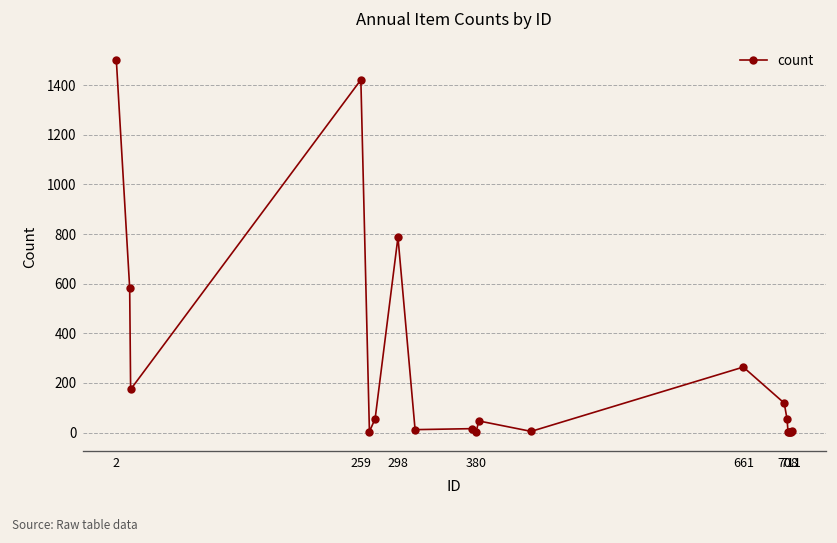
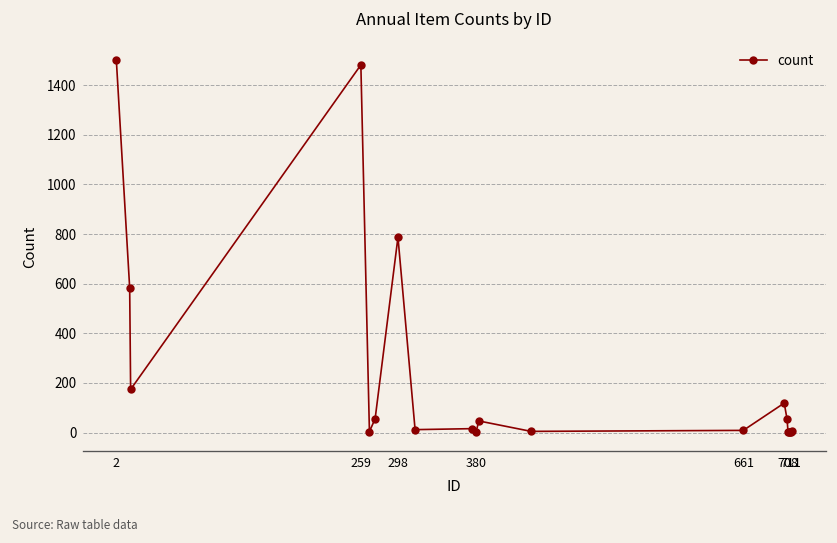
  {
    "2": 1500,
-   "259": 1420,
+   "259": 1480,
    "298": 790,
    "380": 0,
-   "661": 260
+   "661": 10
  }
